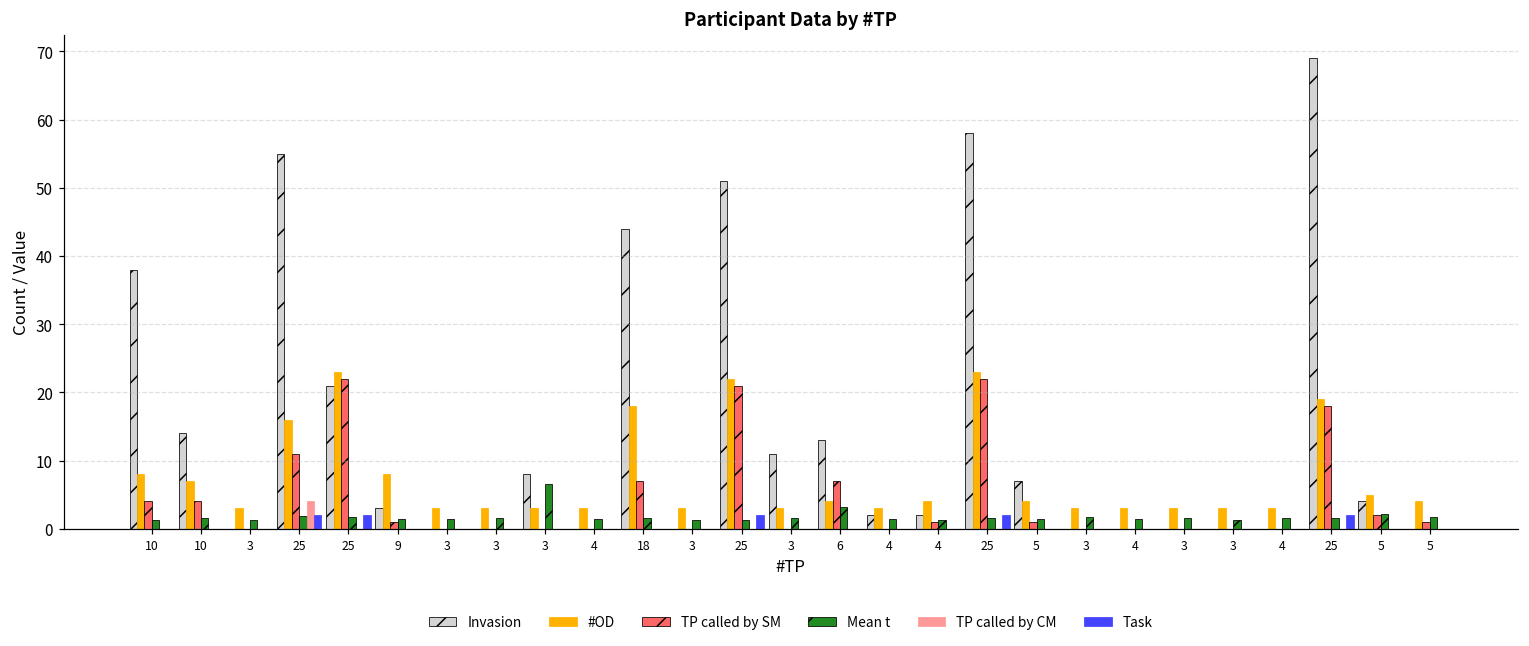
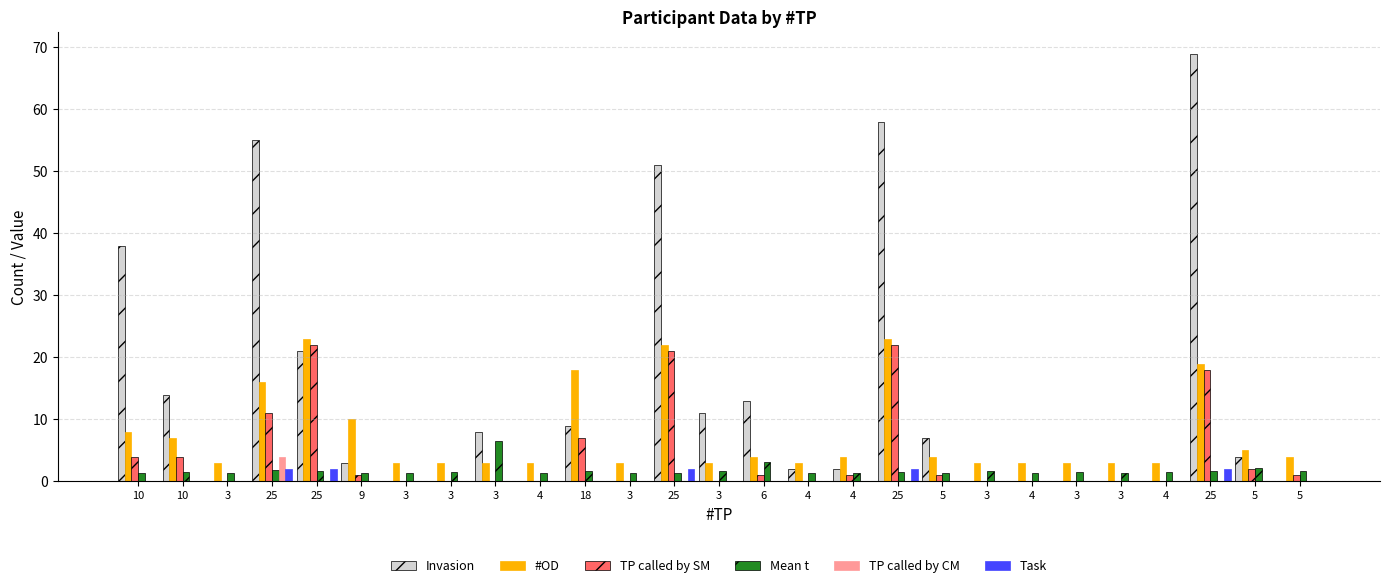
  {
    "Invasion": {
      "9": 3,
-     "18": 44,
+     "18": 9,
      "6": 13
    },
    "#OD": {
-     "9": 8,
+     "9": 10,
      "18": 18,
      "6": 4
    },
    "TP called by SM": {
      "9": 1,
      "18": 7,
-     "6": 7
+     "6": 1
    },
    "Mean t": {
      "9": 1,
      "18": 2,
      "6": 3
    },
    "TP called by CM": {
      "9": 0,
      "18": 0,
      "6": 0
    },
    "Task": {
      "9": 0,
      "18": 0,
      "6": 0
    }
  }
